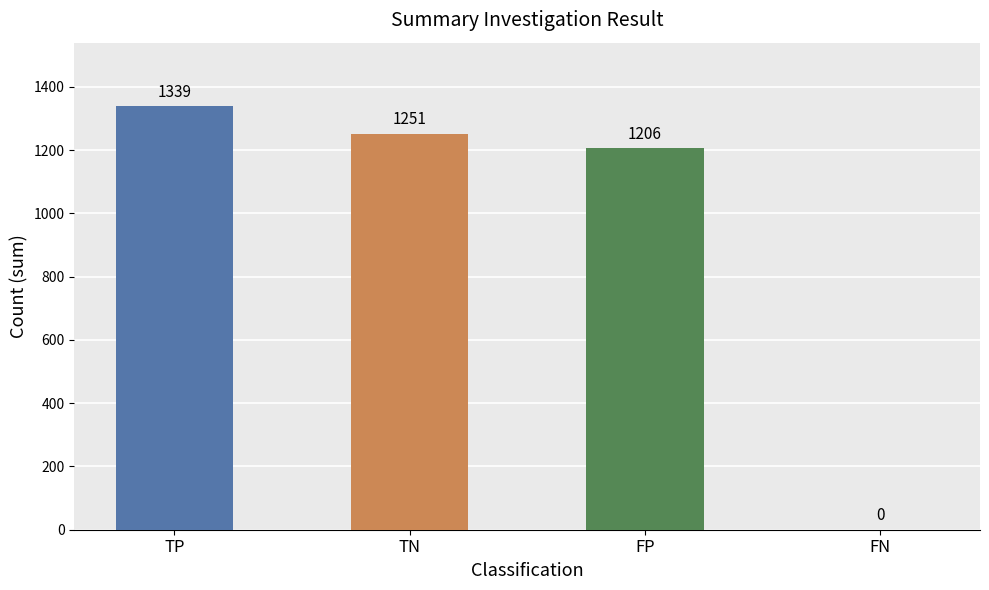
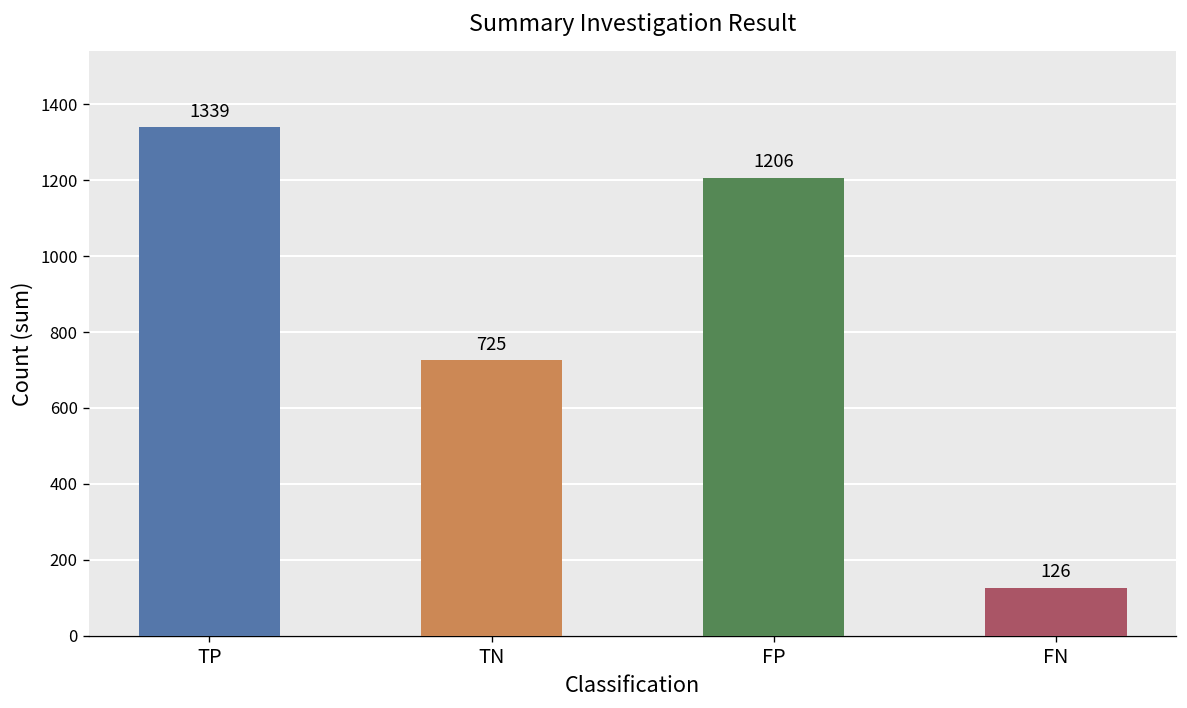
  {
    "TP": 1339,
-   "TN": 1251,
+   "TN": 725,
    "FP": 1206,
-   "FN": 0
+   "FN": 126
  }
